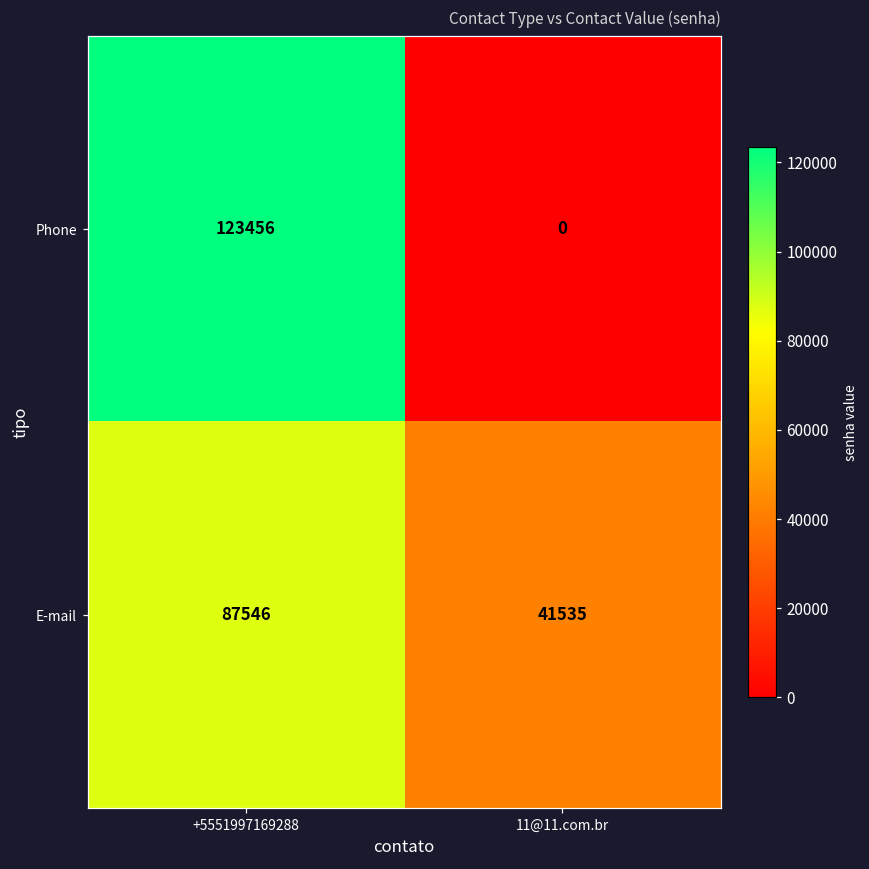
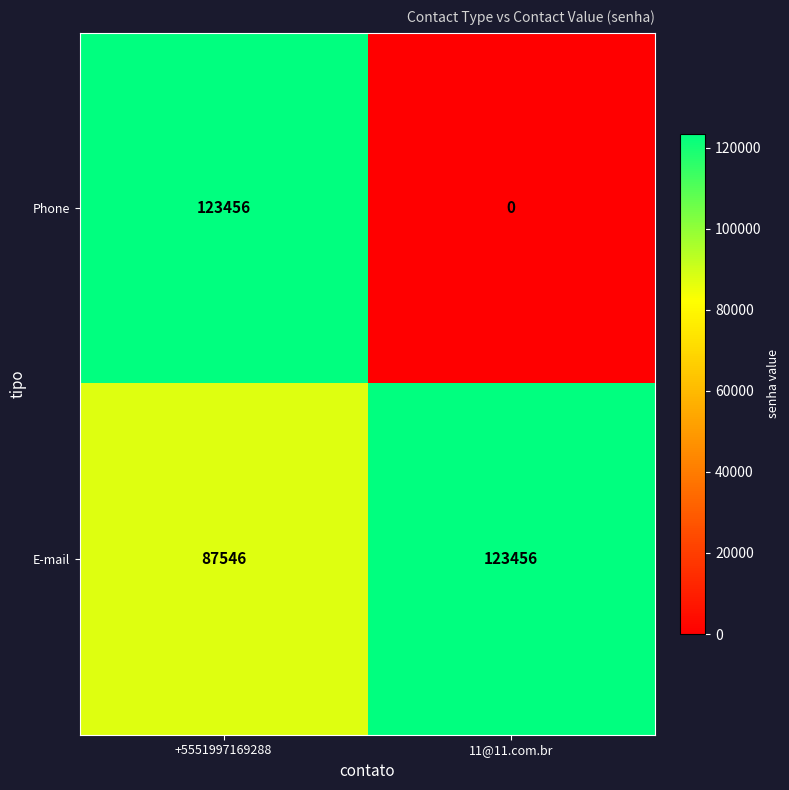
  {
    "Phone": {
      "+5551997169288": 123456,
      "11@11.com.br": 0
    },
    "E-mail": {
      "+5551997169288": 87546,
-     "11@11.com.br": 41535
+     "11@11.com.br": 123456
    }
  }
